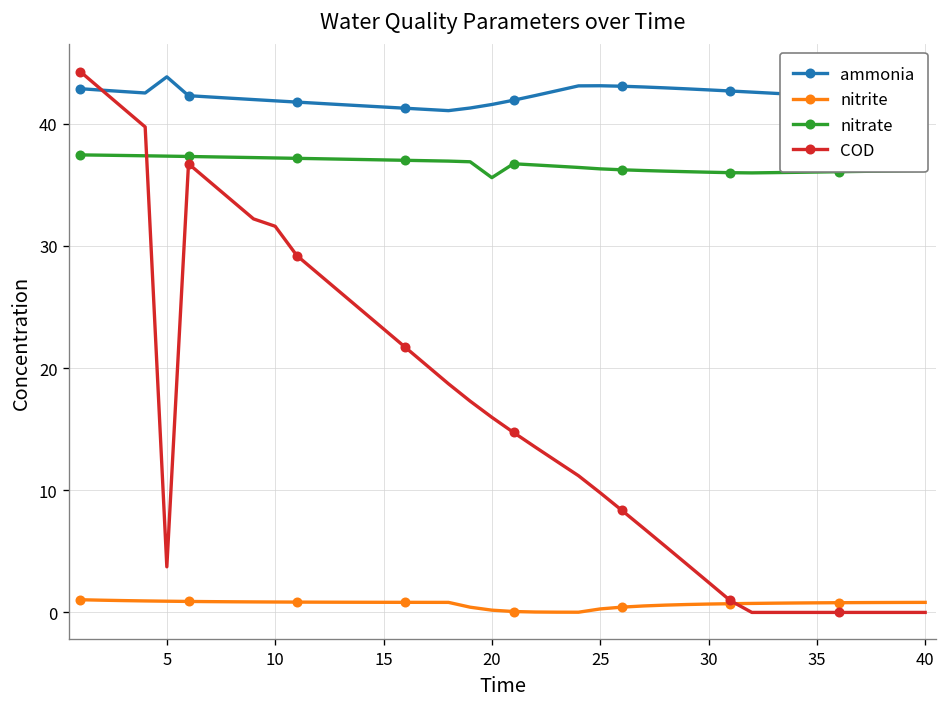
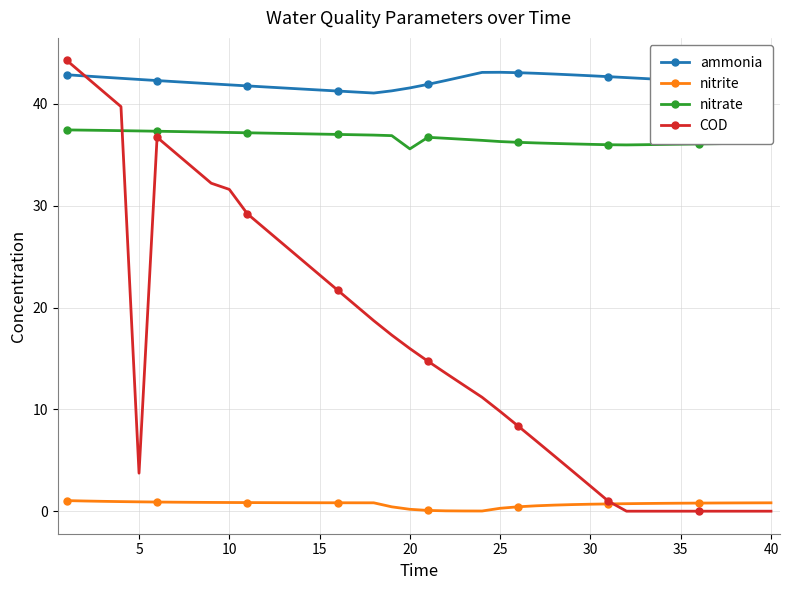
  {
    "ammonia": {
-     "5": 43.8,
+     "5": 42.4,
      "10": 41.9,
      "15": 41.4,
      "20": 41.6,
      "25": 43.1,
      "30": 42.8
    },
    "nitrite": {
      "5": 0.9,
      "10": 0.9,
      "15": 0.8,
      "20": 0.2,
      "25": 0.3,
      "30": 0.7,
      "35": 0.8,
      "40": 0.8
    },
    "nitrate": {
      "5": 37.3,
      "10": 37.2,
      "15": 37.0,
      "20": 35.6,
      "25": 36.3,
      "30": 36.0,
      "35": 36.0
    },
    "COD": {
      "5": 3.7,
      "10": 31.6,
      "15": 23.2,
      "20": 16.0,
      "25": 9.8,
      "30": 2.5,
      "35": 0.0,
      "40": 0.0
    }
  }
